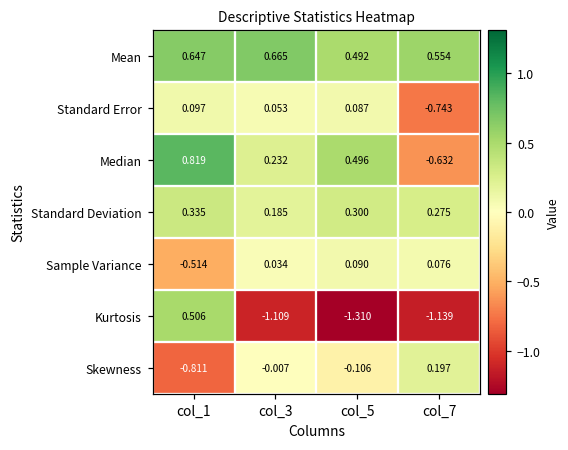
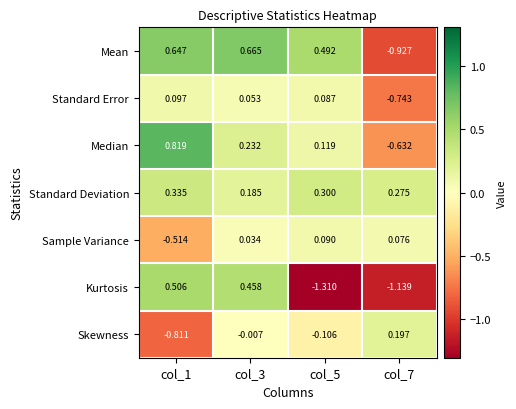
  {
    "Mean": {
      "col_1": 0.647,
      "col_3": 0.665,
      "col_5": 0.492,
-     "col_7": 0.554
+     "col_7": -0.927
    },
    "Standard Error": {
      "col_1": 0.097,
      "col_3": 0.053,
      "col_5": 0.087,
      "col_7": -0.743
    },
    "Median": {
      "col_1": 0.819,
      "col_3": 0.232,
-     "col_5": 0.496,
+     "col_5": 0.119,
      "col_7": -0.632
    },
    "Standard Deviation": {
      "col_1": 0.335,
      "col_3": 0.185,
      "col_5": 0.300,
      "col_7": 0.275
    },
    "Sample Variance": {
      "col_1": -0.514,
      "col_3": 0.034,
      "col_5": 0.090,
      "col_7": 0.076
    },
    "Kurtosis": {
      "col_1": 0.506,
-     "col_3": -1.109,
+     "col_3": 0.458,
      "col_5": -1.310,
      "col_7": -1.139
    },
    "Skewness": {
      "col_1": -0.811,
      "col_3": -0.007,
      "col_5": -0.106,
      "col_7": 0.197
    }
  }
